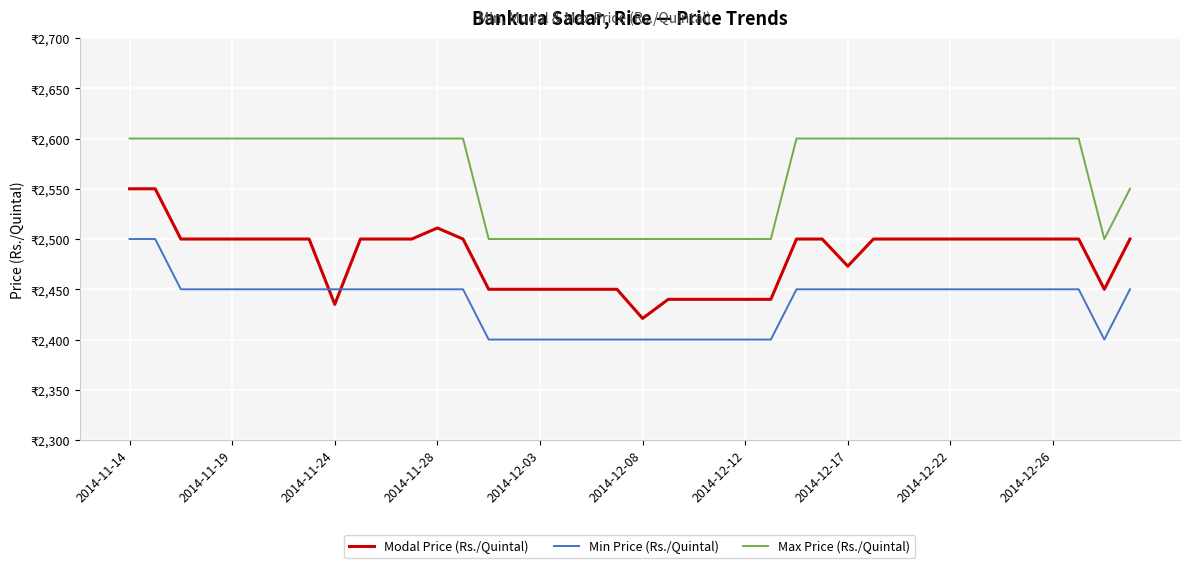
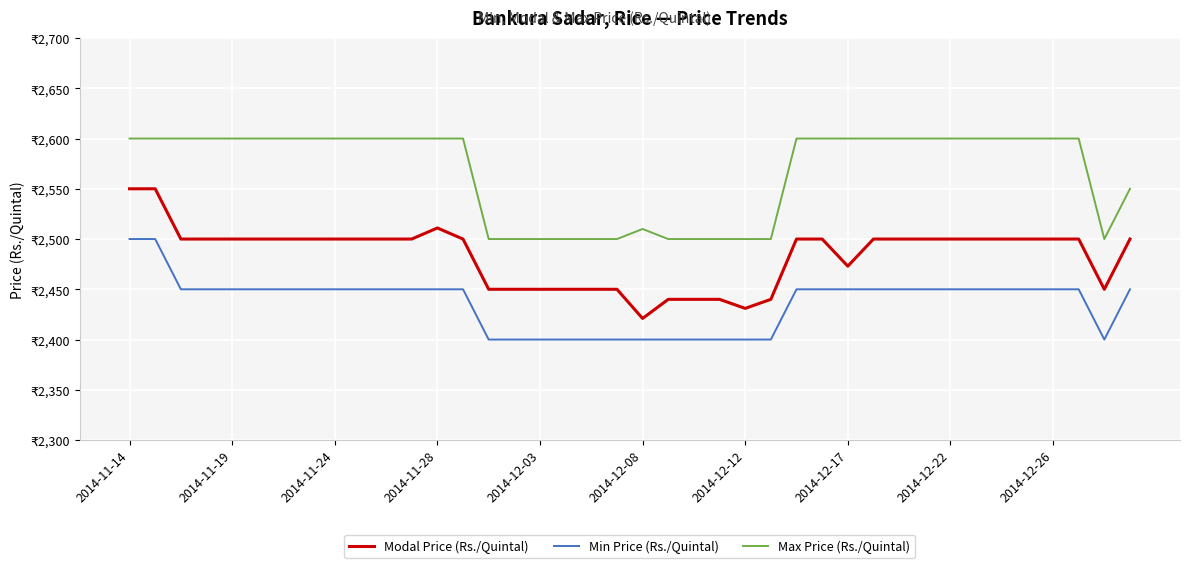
  {
    "Modal Price (Rs./Quintal)": {
      "2014-11-14": "₹2,550",
      "2014-11-19": "₹2,500",
-     "2014-11-24": "₹2,435",
+     "2014-11-24": "₹2,500",
      "2014-11-28": "₹2,511",
      "2014-12-03": "₹2,450",
      "2014-12-08": "₹2,421",
-     "2014-12-12": "₹2,440",
+     "2014-12-12": "₹2,431",
      "2014-12-17": "₹2,473",
      "2014-12-22": "₹2,500",
      "2014-12-26": "₹2,500"
    },
    "Min Price (Rs./Quintal)": {
      "2014-11-14": "₹2,500",
      "2014-11-19": "₹2,450",
      "2014-11-24": "₹2,450",
      "2014-11-28": "₹2,450",
      "2014-12-03": "₹2,400",
      "2014-12-08": "₹2,400",
      "2014-12-12": "₹2,400",
      "2014-12-17": "₹2,450",
      "2014-12-22": "₹2,450",
      "2014-12-26": "₹2,450"
    },
    "Max Price (Rs./Quintal)": {
      "2014-11-14": "₹2,600",
      "2014-11-19": "₹2,600",
      "2014-11-24": "₹2,600",
      "2014-11-28": "₹2,600",
      "2014-12-03": "₹2,500",
-     "2014-12-08": "₹2,500",
+     "2014-12-08": "₹2,510",
      "2014-12-12": "₹2,500",
      "2014-12-17": "₹2,600",
      "2014-12-22": "₹2,600",
      "2014-12-26": "₹2,600"
    }
  }
